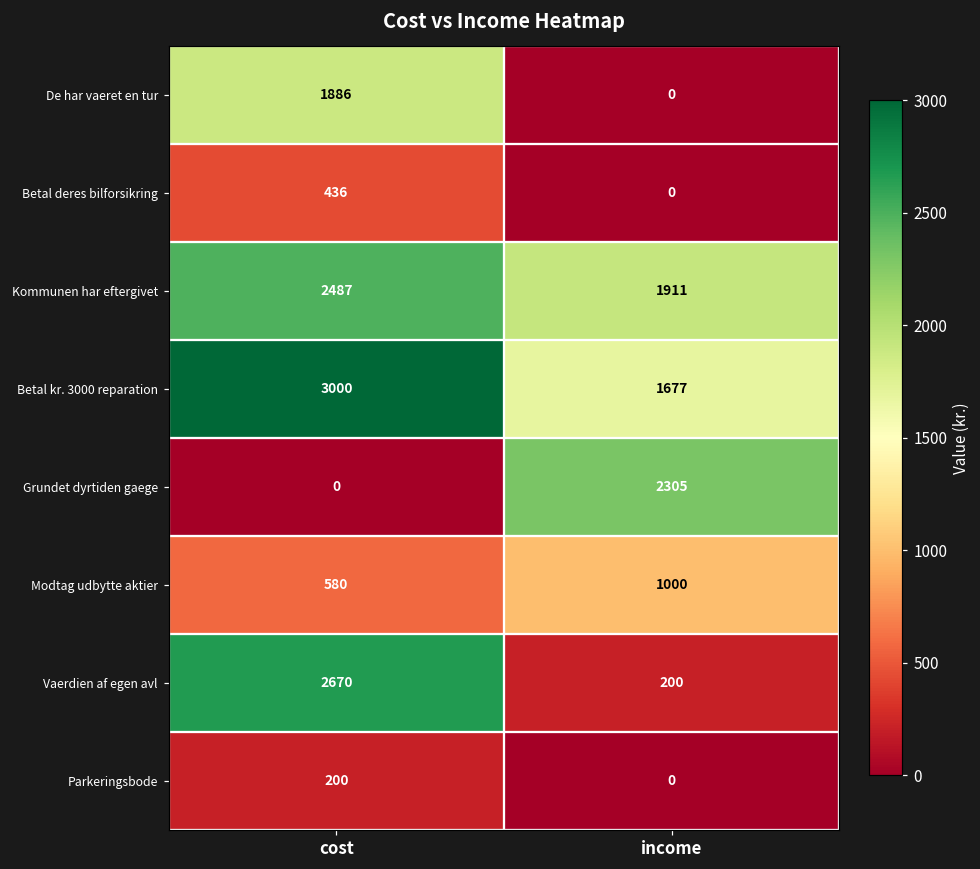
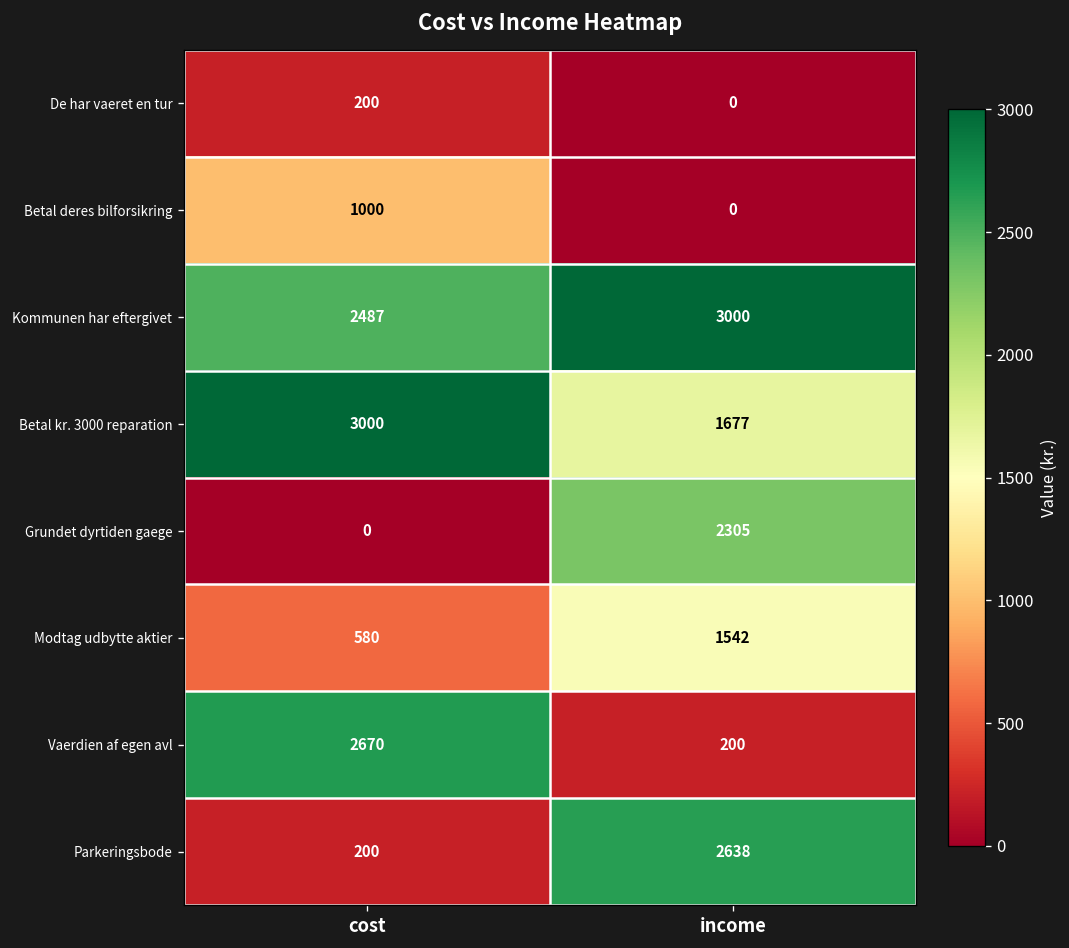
  {
    "De har vaeret en tur": {
-     "cost": 1886,
+     "cost": 200,
      "income": 0
    },
    "Betal deres bilforsikring": {
-     "cost": 436,
+     "cost": 1000,
      "income": 0
    },
    "Kommunen har eftergivet": {
      "cost": 2487,
-     "income": 1911
+     "income": 3000
    },
    "Betal kr. 3000 reparation": {
      "cost": 3000,
      "income": 1677
    },
    "Grundet dyrtiden gaege": {
      "cost": 0,
      "income": 2305
    },
    "Modtag udbytte aktier": {
      "cost": 580,
-     "income": 1000
+     "income": 1542
    },
    "Vaerdien af egen avl": {
      "cost": 2670,
      "income": 200
    },
    "Parkeringsbode": {
      "cost": 200,
-     "income": 0
+     "income": 2638
    }
  }
